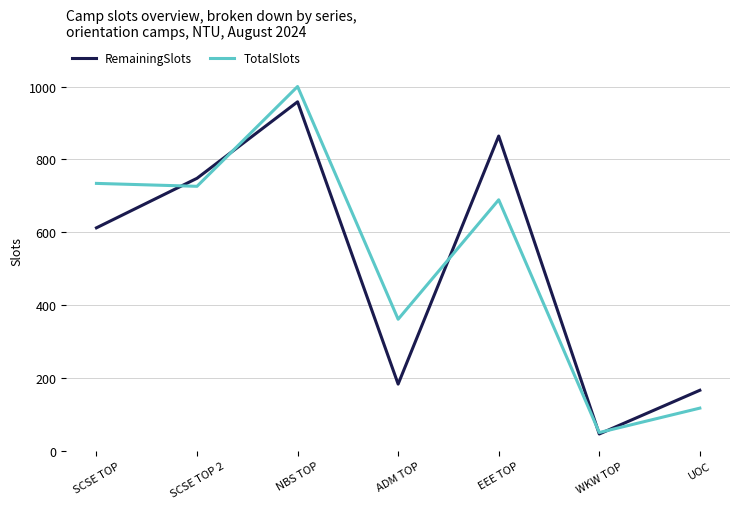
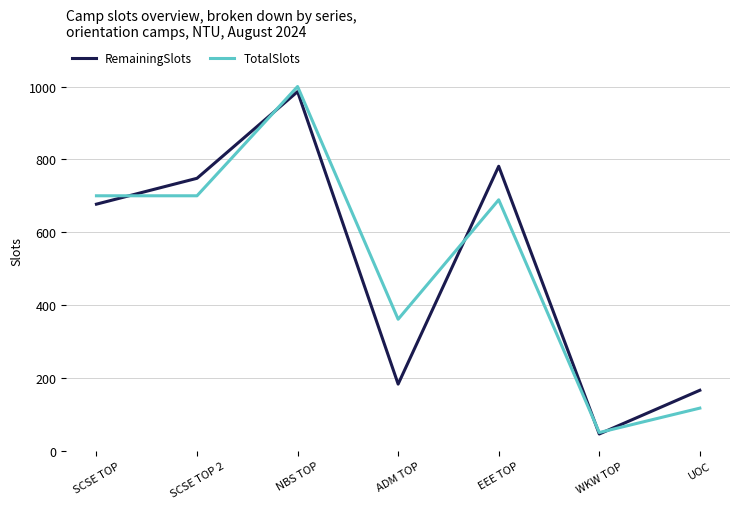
  {
    "RemainingSlots": {
-     "SCSE TOP": 610,
+     "SCSE TOP": 680,
      "SCSE TOP 2": 750,
-     "NBS TOP": 960,
+     "NBS TOP": 990,
      "ADM TOP": 180,
-     "EEE TOP": 860,
+     "EEE TOP": 780,
      "UOC": 170
    },
    "TotalSlots": {
-     "SCSE TOP": 730,
-     "SCSE TOP 2": 730,
+     "SCSE TOP": 700,
+     "SCSE TOP 2": 700,
      "NBS TOP": 1000,
      "ADM TOP": 360,
      "EEE TOP": 690,
      "UOC": 120
    }
  }
